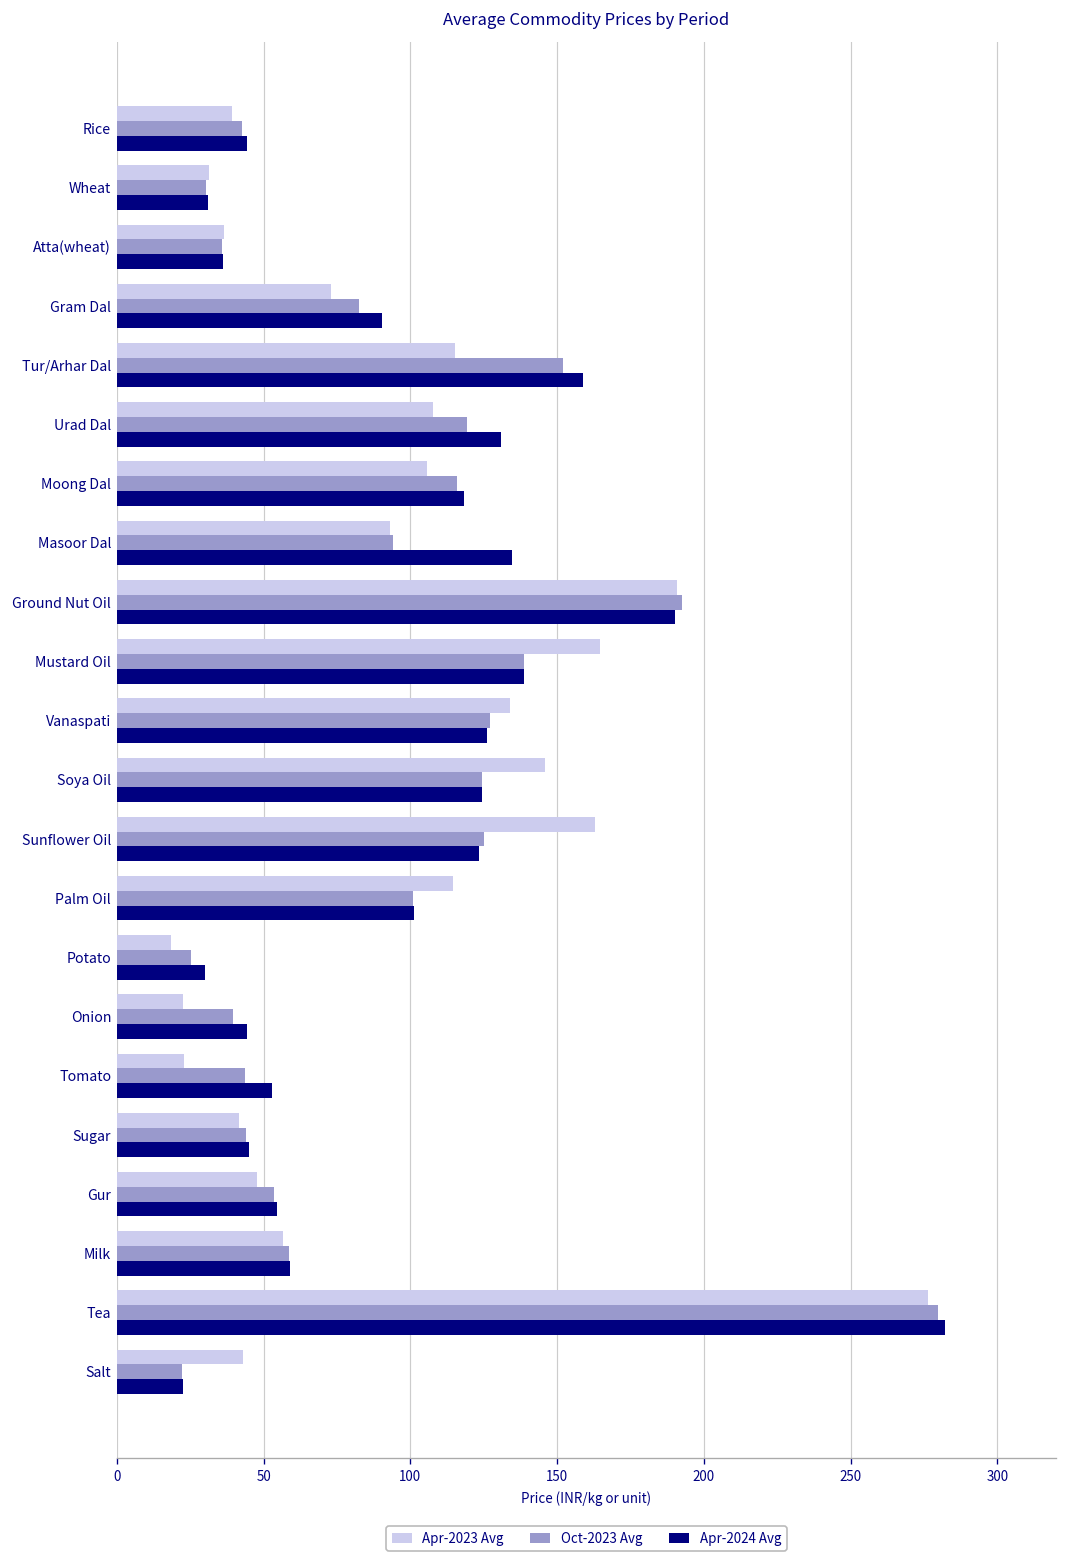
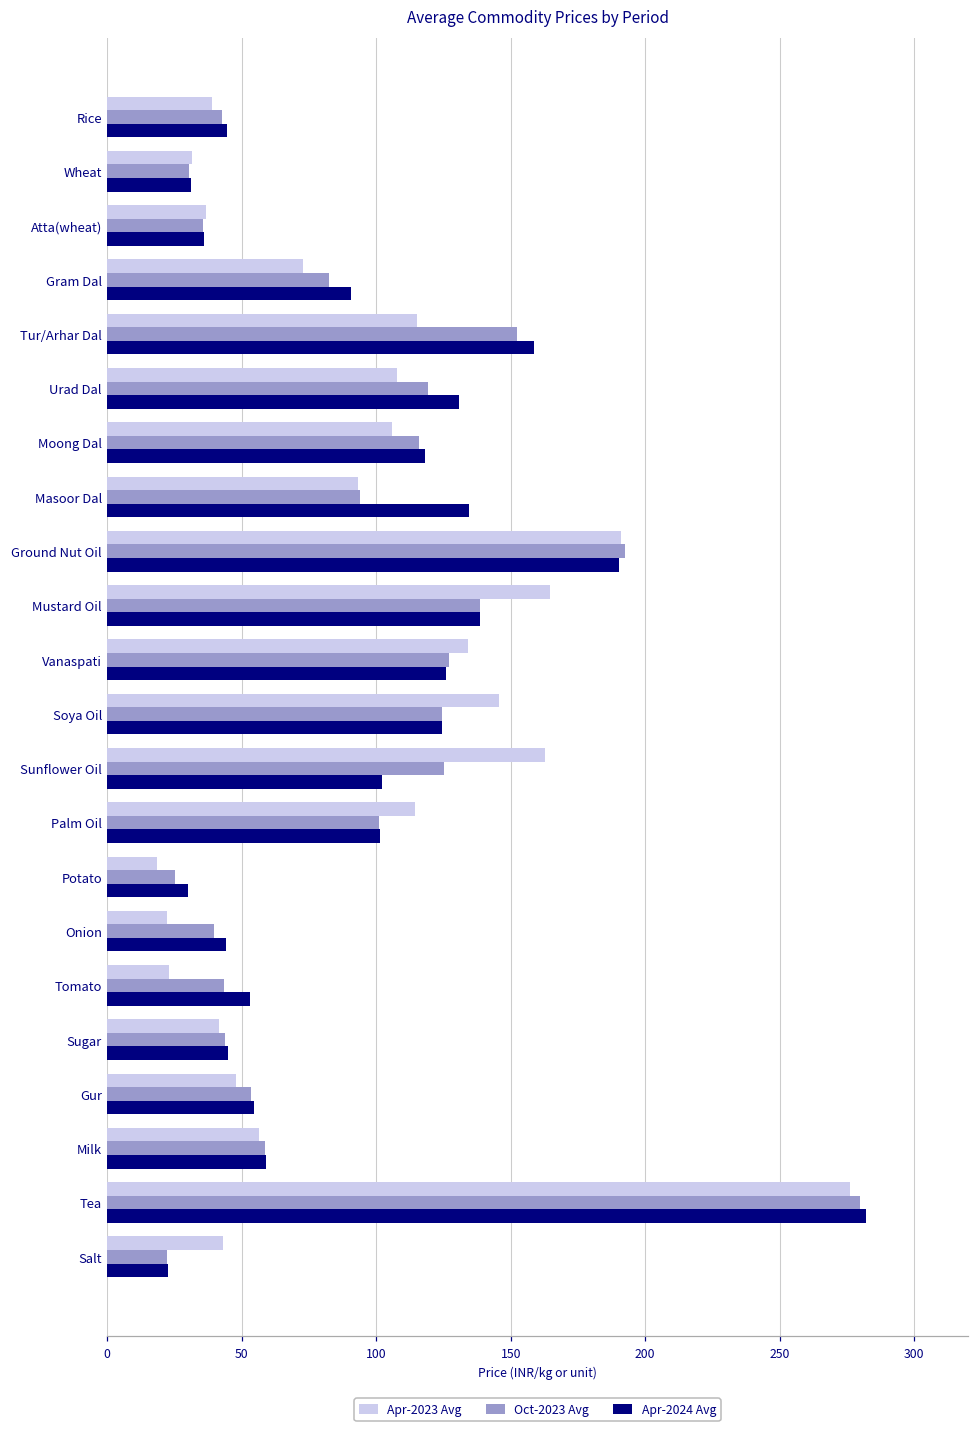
  {
    "Apr-2023 Avg": {
      "Rice": 39,
      "Wheat": 31,
      "Atta(wheat)": 37,
      "Gram Dal": 73,
      "Tur/Arhar Dal": 115,
      "Urad Dal": 108,
      "Moong Dal": 106,
      "Masoor Dal": 93,
      "Ground Nut Oil": 191,
      "Mustard Oil": 164,
      "Vanaspati": 134,
      "Soya Oil": 146,
      "Sunflower Oil": 163,
      "Palm Oil": 115,
      "Potato": 18,
      "Onion": 22,
      "Tomato": 23,
      "Sugar": 42,
      "Gur": 48,
      "Milk": 56,
      "Tea": 276,
      "Salt": 43
    },
    "Oct-2023 Avg": {
      "Rice": 43,
      "Wheat": 30,
      "Atta(wheat)": 36,
      "Gram Dal": 82,
      "Tur/Arhar Dal": 152,
      "Urad Dal": 119,
      "Moong Dal": 116,
      "Masoor Dal": 94,
      "Ground Nut Oil": 193,
      "Mustard Oil": 139,
      "Vanaspati": 127,
      "Soya Oil": 125,
      "Sunflower Oil": 125,
      "Palm Oil": 101,
      "Potato": 25,
      "Onion": 40,
      "Tomato": 44,
      "Sugar": 44,
      "Gur": 53,
      "Milk": 59,
      "Tea": 280,
      "Salt": 22
    },
    "Apr-2024 Avg": {
      "Rice": 44,
      "Wheat": 31,
      "Atta(wheat)": 36,
      "Gram Dal": 90,
      "Tur/Arhar Dal": 159,
      "Urad Dal": 131,
      "Moong Dal": 118,
      "Masoor Dal": 135,
      "Ground Nut Oil": 190,
      "Mustard Oil": 139,
      "Vanaspati": 126,
      "Soya Oil": 124,
-     "Sunflower Oil": 123,
+     "Sunflower Oil": 102,
      "Palm Oil": 101,
      "Potato": 30,
      "Onion": 44,
      "Tomato": 53,
      "Sugar": 45,
      "Gur": 55,
      "Milk": 59,
      "Tea": 282,
      "Salt": 23
    }
  }
